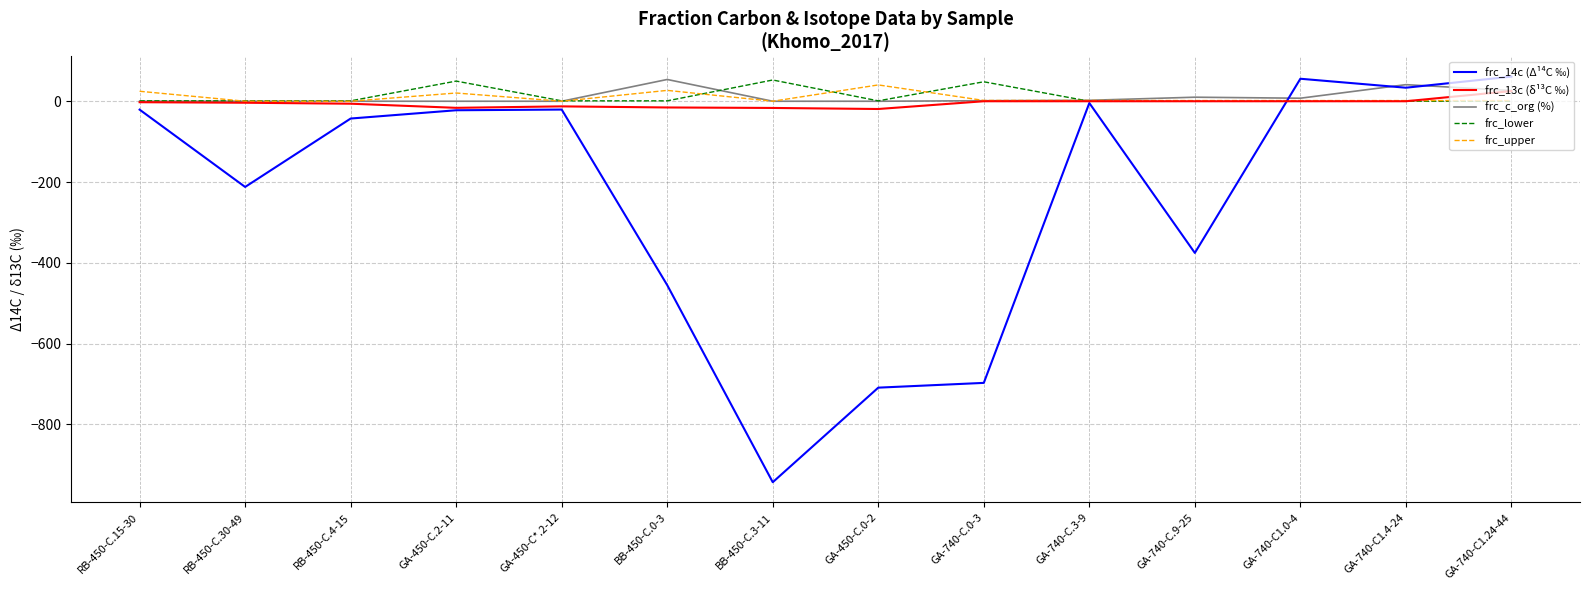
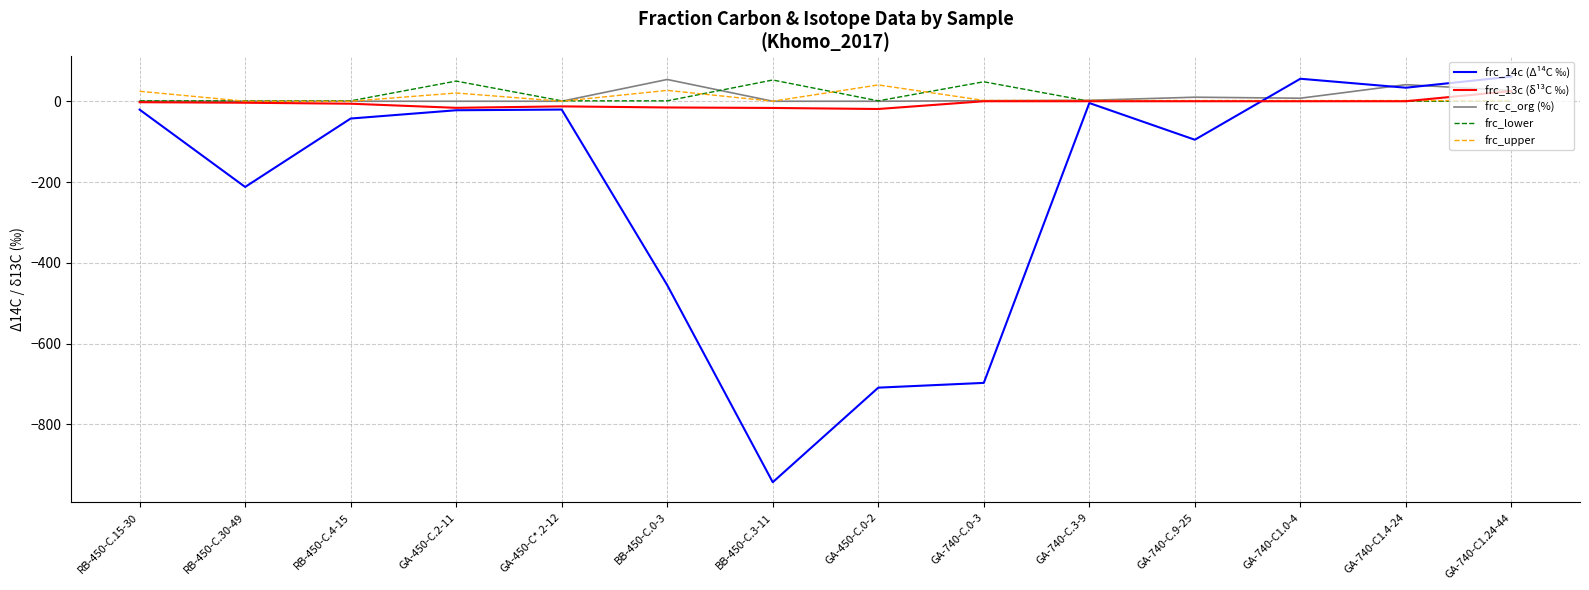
  {
    "frc_14c (Δ¹⁴C ‰)": {
      "RB-450-C.15-30": -20,
      "RB-450-C.30-49": -210,
      "RB-450-C.4-15": -40,
      "GA-450-C*.2-12": -20,
      "BB-450-C.0-3": -460,
      "BB-450-C.3-11": -940,
      "GA-450-C.0-2": -710,
      "GA-740-C.0-3": -700,
-     "GA-740-C.9-25": -380,
+     "GA-740-C.9-25": -100,
      "GA-740-C1.0-4": 60,
      "GA-740-C1.4-24": 30
    },
    "frc_13c (δ¹³C ‰)": {
      "GA-450-C*.2-12": -10,
      "BB-450-C.0-3": -20,
      "BB-450-C.3-11": -20,
      "GA-450-C.0-2": -20
    },
    "frc_c_org (%)": {
      "GA-450-C.2-11": 0,
      "BB-450-C.0-3": 50,
      "GA-740-C.9-25": 10,
      "GA-740-C1.4-24": 40
    },
    "frc_lower": {
      "GA-450-C.2-11": 50,
      "BB-450-C.0-3": 0,
      "BB-450-C.3-11": 50,
      "GA-740-C.0-3": 50
    },
    "frc_upper": {
      "RB-450-C.15-30": 20,
      "GA-450-C.2-11": 20,
      "BB-450-C.0-3": 30,
      "GA-450-C.0-2": 40
    }
  }
